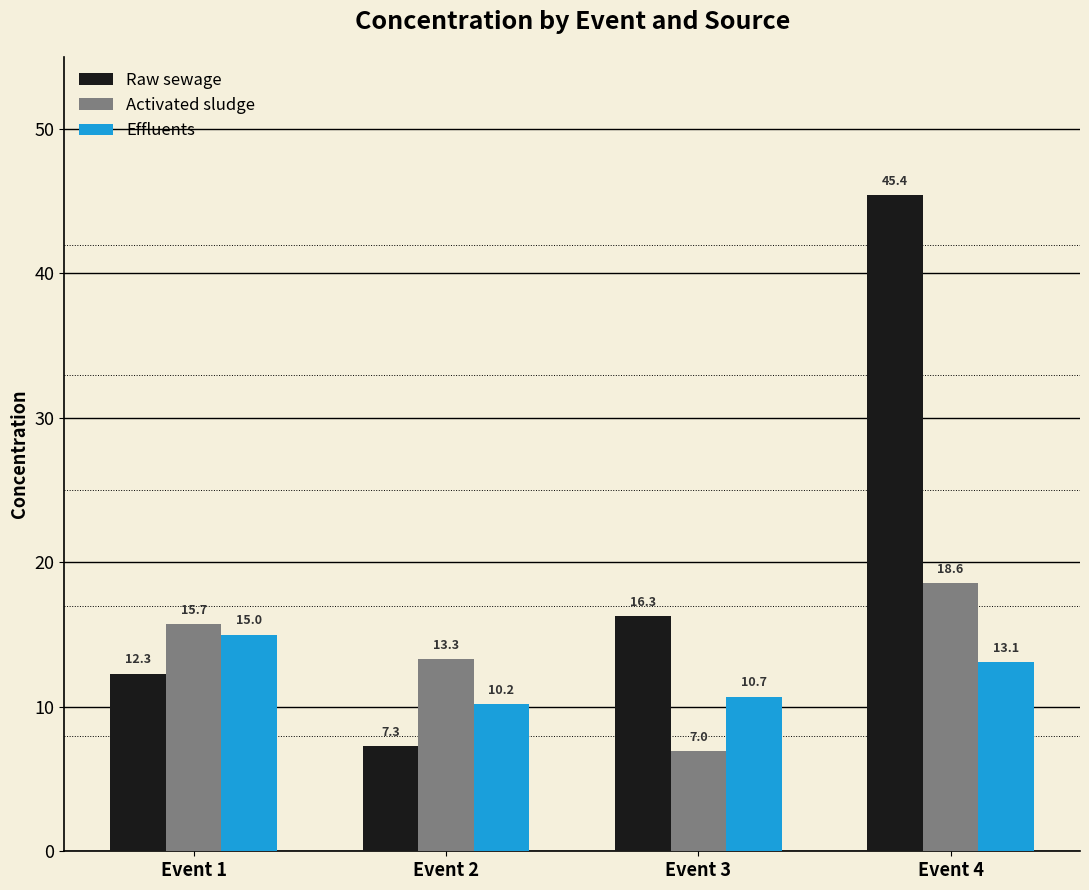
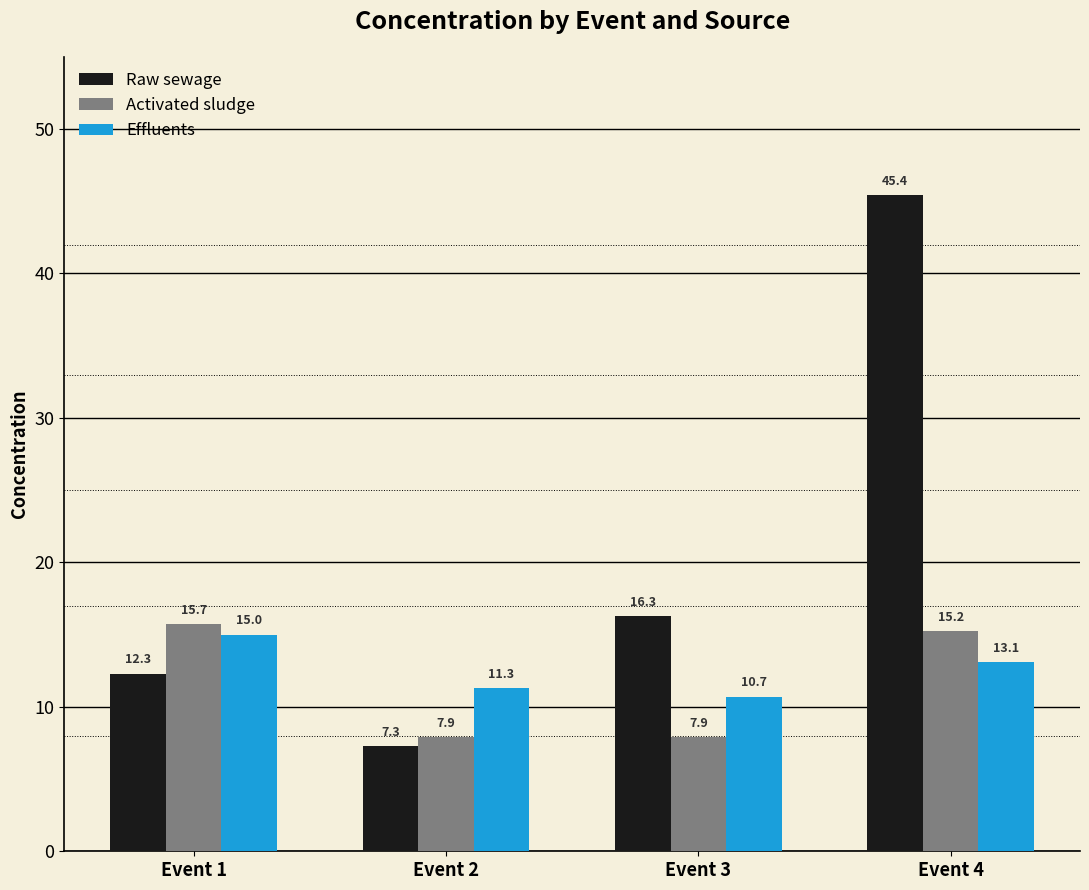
  {
    "Raw sewage": {
      "Event 1": 12.3,
      "Event 2": 7.3,
      "Event 3": 16.3,
      "Event 4": 45.4
    },
    "Activated sludge": {
      "Event 1": 15.7,
-     "Event 2": 13.3,
-     "Event 3": 7.0,
-     "Event 4": 18.6
+     "Event 2": 7.9,
+     "Event 3": 7.9,
+     "Event 4": 15.2
    },
    "Effluents": {
      "Event 1": 15.0,
-     "Event 2": 10.2,
+     "Event 2": 11.3,
      "Event 3": 10.7,
      "Event 4": 13.1
    }
  }
